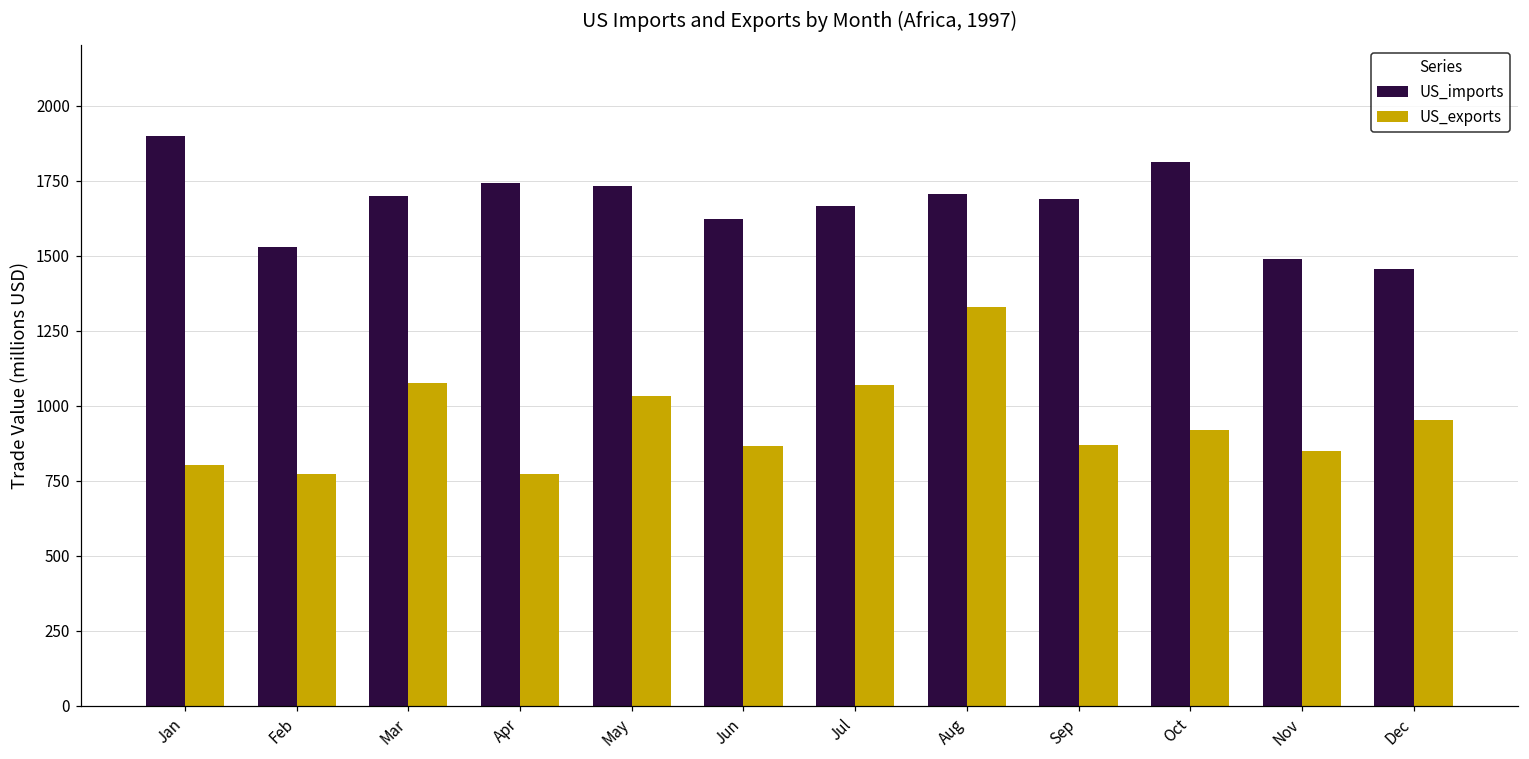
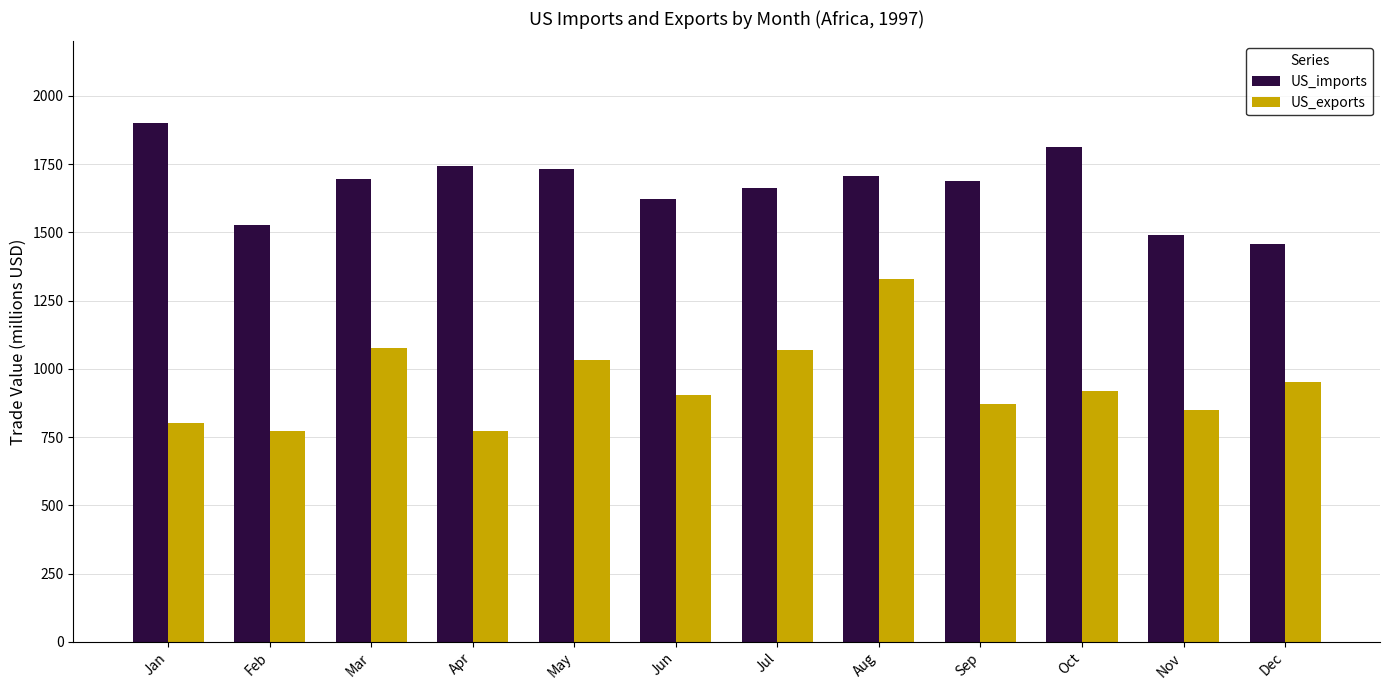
  {
    "US_imports": {
      "Jan": 1900,
      "Feb": 1530,
      "Mar": 1700,
      "Apr": 1740,
      "May": 1730,
      "Jun": 1620,
      "Jul": 1660,
      "Aug": 1710,
      "Sep": 1690,
      "Oct": 1810,
      "Nov": 1490,
      "Dec": 1460
    },
    "US_exports": {
      "Jan": 800,
      "Feb": 770,
      "Mar": 1080,
      "Apr": 770,
      "May": 1030,
-     "Jun": 870,
+     "Jun": 900,
      "Jul": 1070,
      "Aug": 1330,
      "Sep": 870,
      "Oct": 920,
      "Nov": 850,
      "Dec": 950
    }
  }
